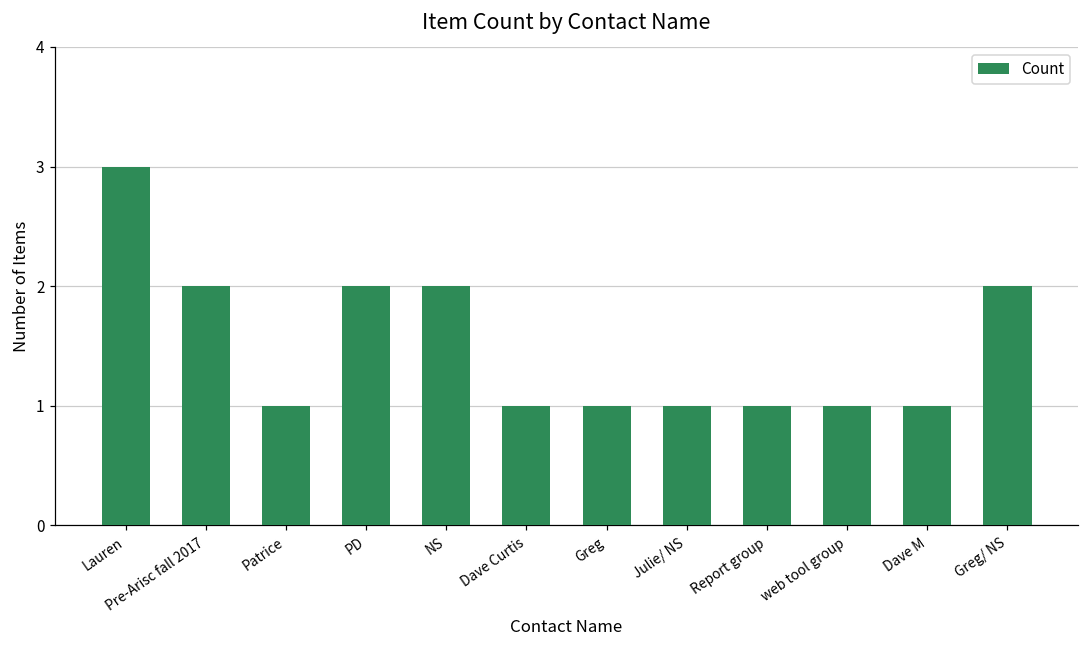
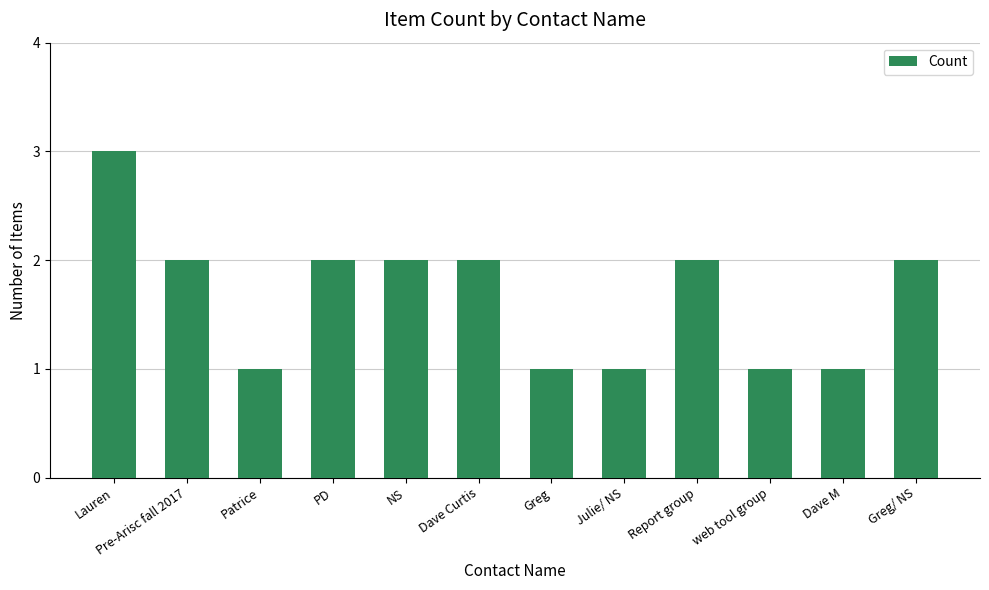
  {
    "Lauren": 3,
    "Pre-Arisc fall 2017": 2,
    "Patrice": 1,
    "PD": 2,
    "NS": 2,
-   "Dave Curtis": 1,
+   "Dave Curtis": 2,
    "Greg": 1,
    "Julie/ NS": 1,
-   "Report group": 1,
+   "Report group": 2,
    "web tool group": 1,
    "Dave M": 1,
    "Greg/ NS": 2
  }
